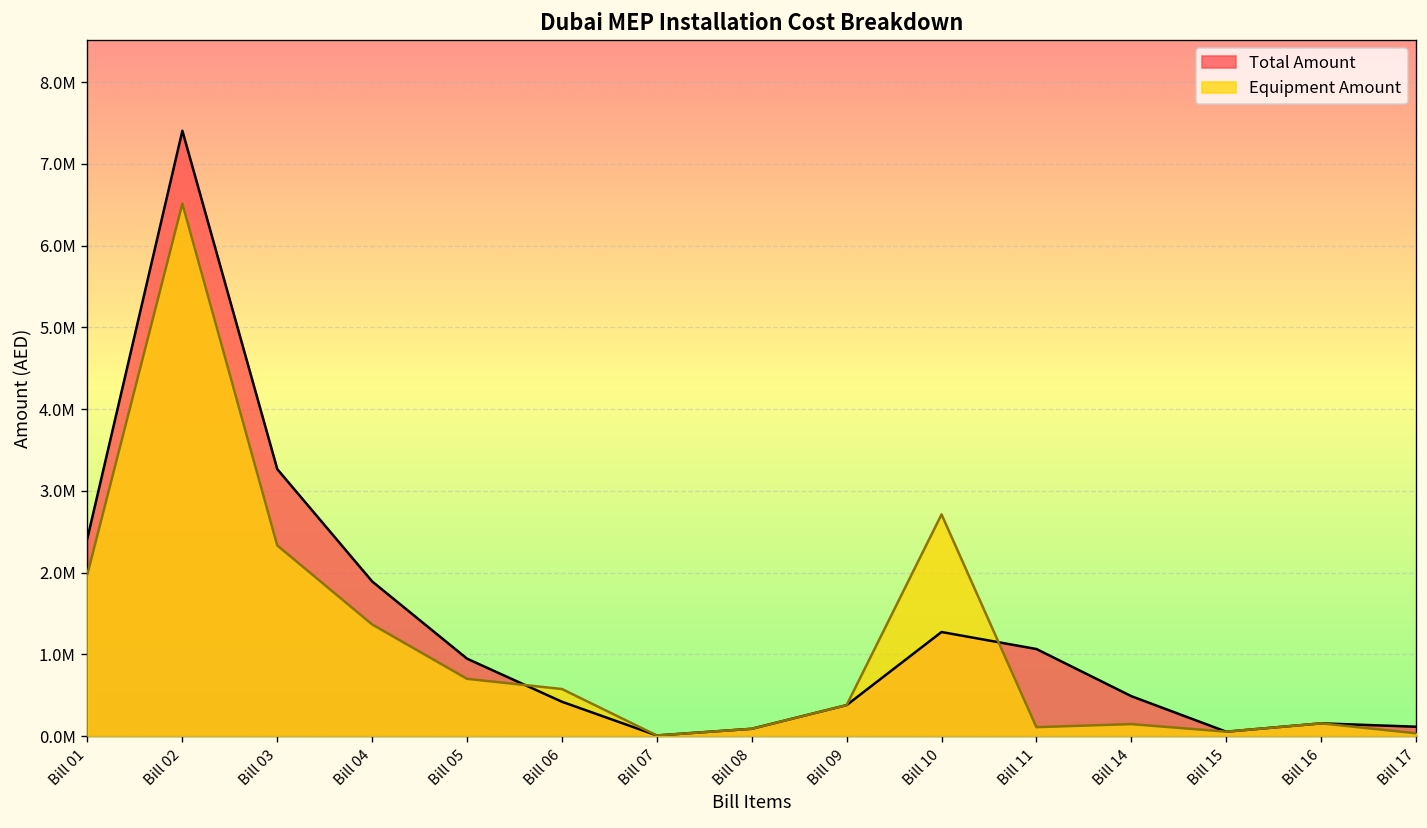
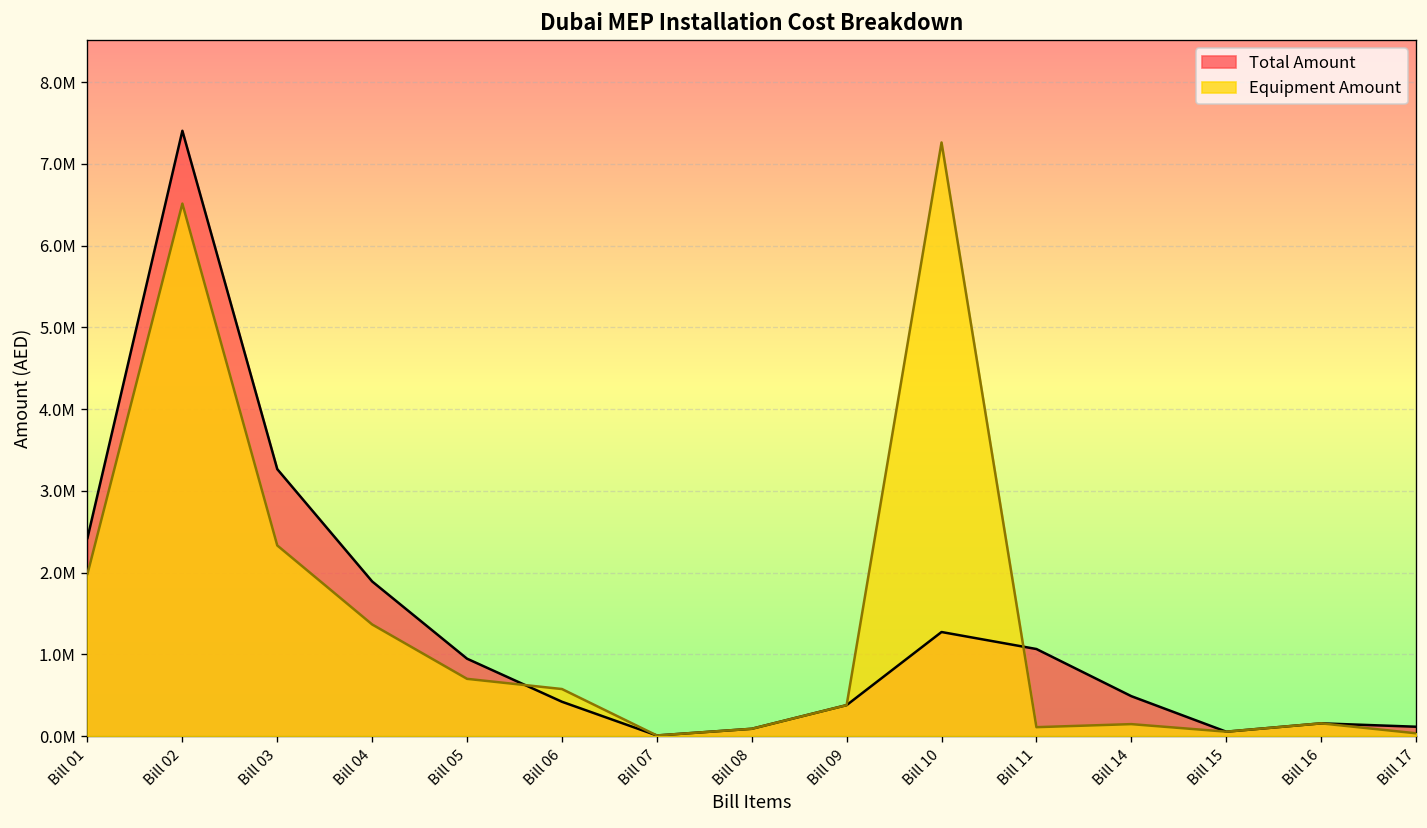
  {
    "Total Amount": {
      "Bill 01": 2400000,
      "Bill 02": 7400000,
      "Bill 03": 3300000,
      "Bill 04": 1900000,
      "Bill 05": 900000,
      "Bill 06": 400000,
      "Bill 10": 1300000,
      "Bill 11": 1100000,
      "Bill 14": 500000,
      "Bill 17": 100000
    },
    "Equipment Amount": {
      "Bill 01": 2000000,
      "Bill 02": 6500000,
      "Bill 03": 2300000,
      "Bill 04": 1400000,
      "Bill 05": 700000,
      "Bill 06": 600000,
-     "Bill 10": 2700000,
+     "Bill 10": 7300000,
      "Bill 11": 100000,
      "Bill 14": 100000,
      "Bill 17": 0
    }
  }
